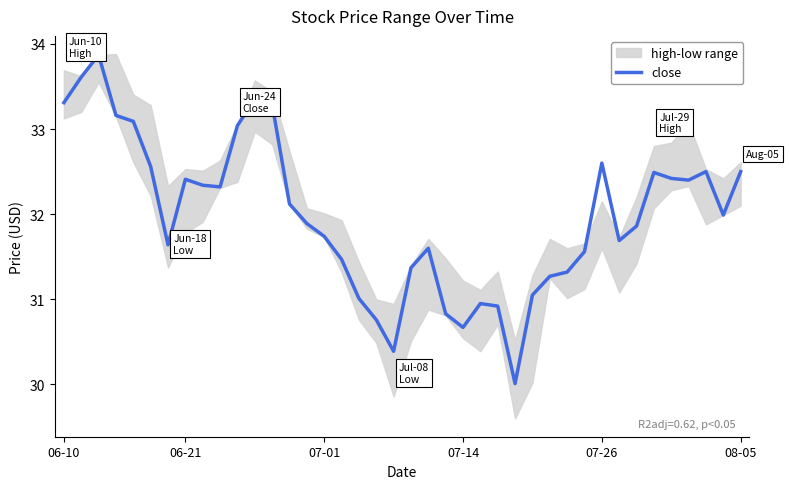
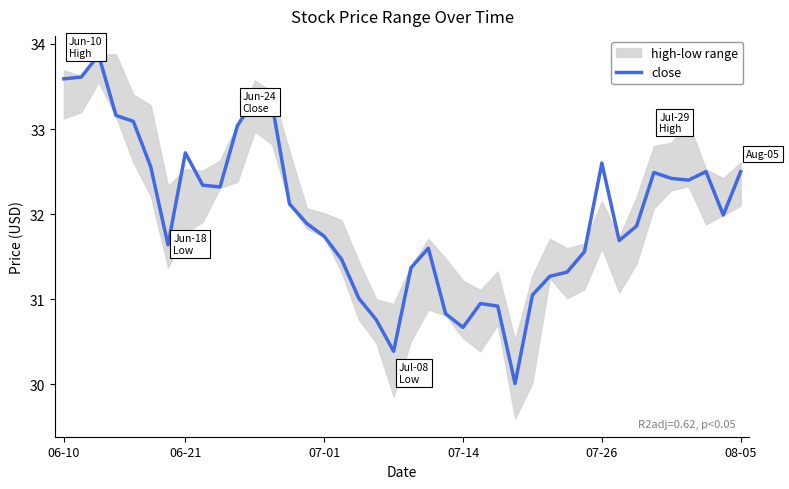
  {
    "close": {
-     "06-10": 33.3,
-     "06-21": 32.4,
+     "06-10": 33.6,
+     "06-21": 32.7,
      "07-01": 31.7,
      "07-14": 30.7,
      "07-26": 32.6,
      "08-05": 32.5
    }
  }
